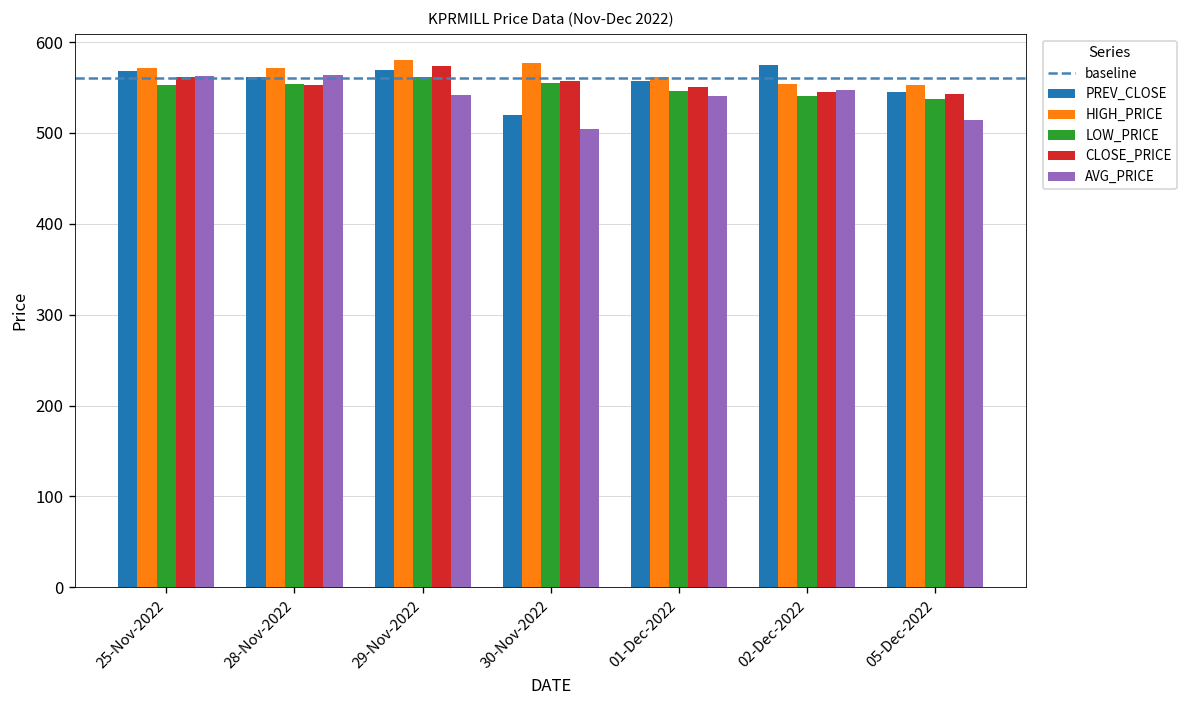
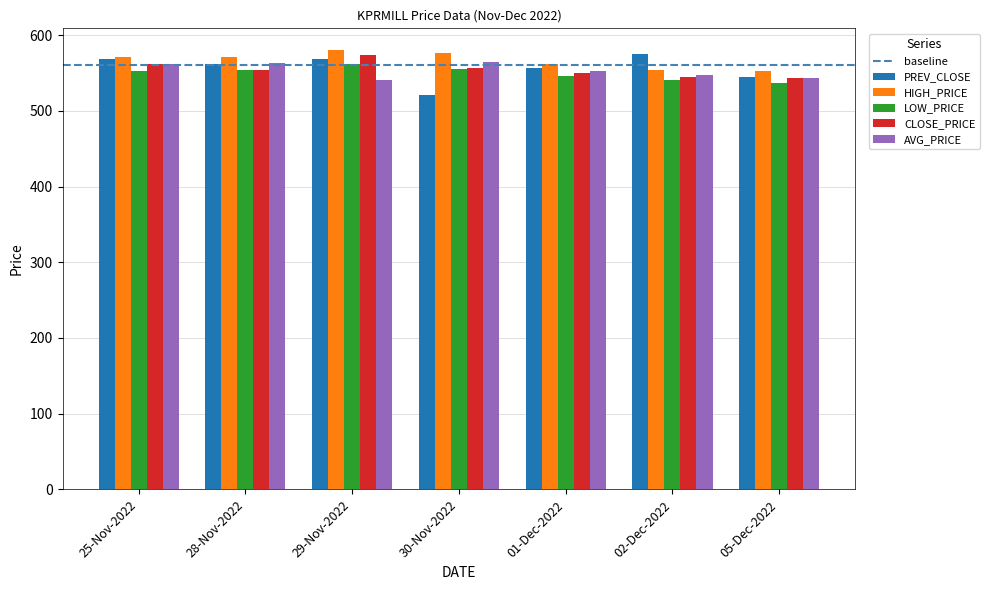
  {
    "PREV_CLOSE": {
      "25-Nov-2022": 570,
      "28-Nov-2022": 560,
      "29-Nov-2022": 570,
      "30-Nov-2022": 520,
      "01-Dec-2022": 560,
      "02-Dec-2022": 570,
      "05-Dec-2022": 540
    },
    "HIGH_PRICE": {
      "25-Nov-2022": 570,
      "28-Nov-2022": 570,
      "29-Nov-2022": 580,
      "30-Nov-2022": 580,
      "01-Dec-2022": 560,
      "02-Dec-2022": 550,
      "05-Dec-2022": 550
    },
    "LOW_PRICE": {
      "25-Nov-2022": 550,
      "28-Nov-2022": 550,
      "29-Nov-2022": 560,
      "30-Nov-2022": 560,
      "01-Dec-2022": 550,
      "02-Dec-2022": 540,
      "05-Dec-2022": 540
    },
    "CLOSE_PRICE": {
      "25-Nov-2022": 560,
      "28-Nov-2022": 550,
      "29-Nov-2022": 570,
      "30-Nov-2022": 560,
      "01-Dec-2022": 550,
      "02-Dec-2022": 540,
      "05-Dec-2022": 540
    },
    "AVG_PRICE": {
      "25-Nov-2022": 560,
      "28-Nov-2022": 560,
      "29-Nov-2022": 540,
-     "30-Nov-2022": 500,
-     "01-Dec-2022": 540,
+     "30-Nov-2022": 560,
+     "01-Dec-2022": 550,
      "02-Dec-2022": 550,
-     "05-Dec-2022": 510
+     "05-Dec-2022": 540
    }
  }
